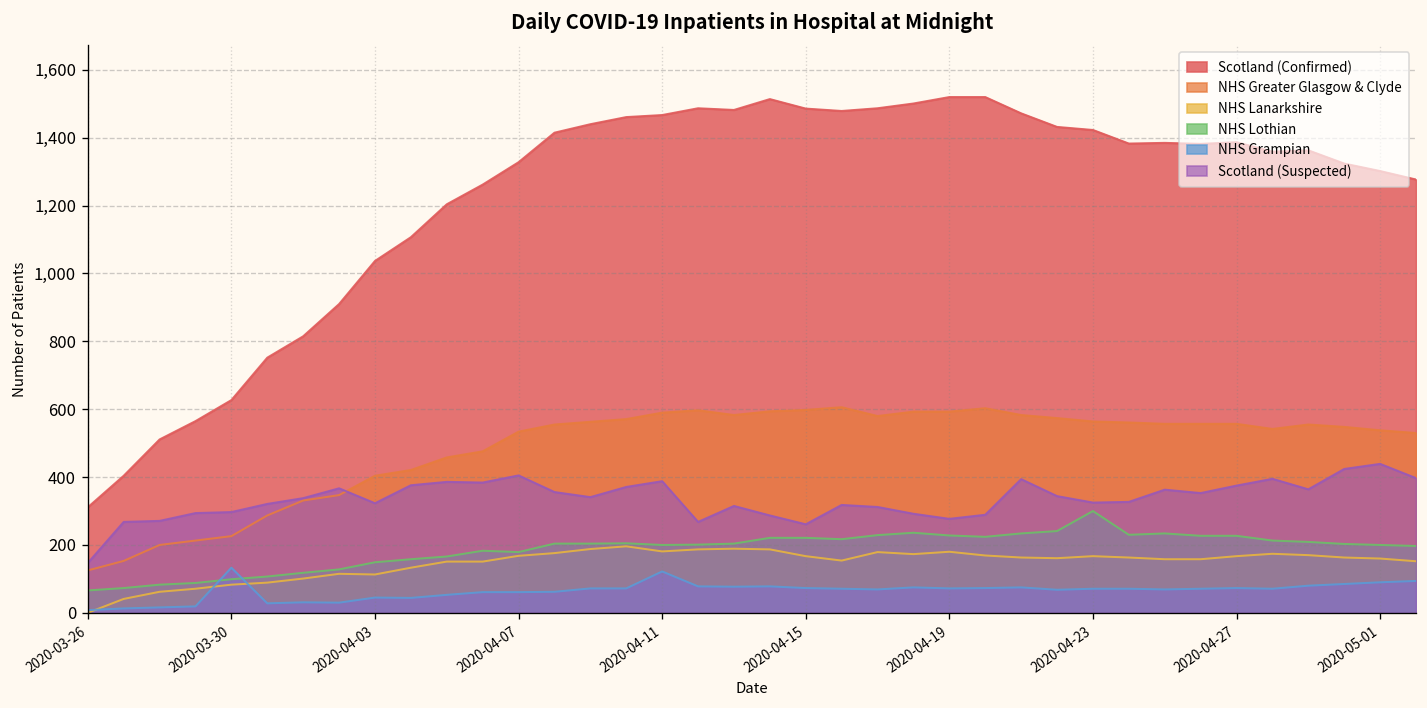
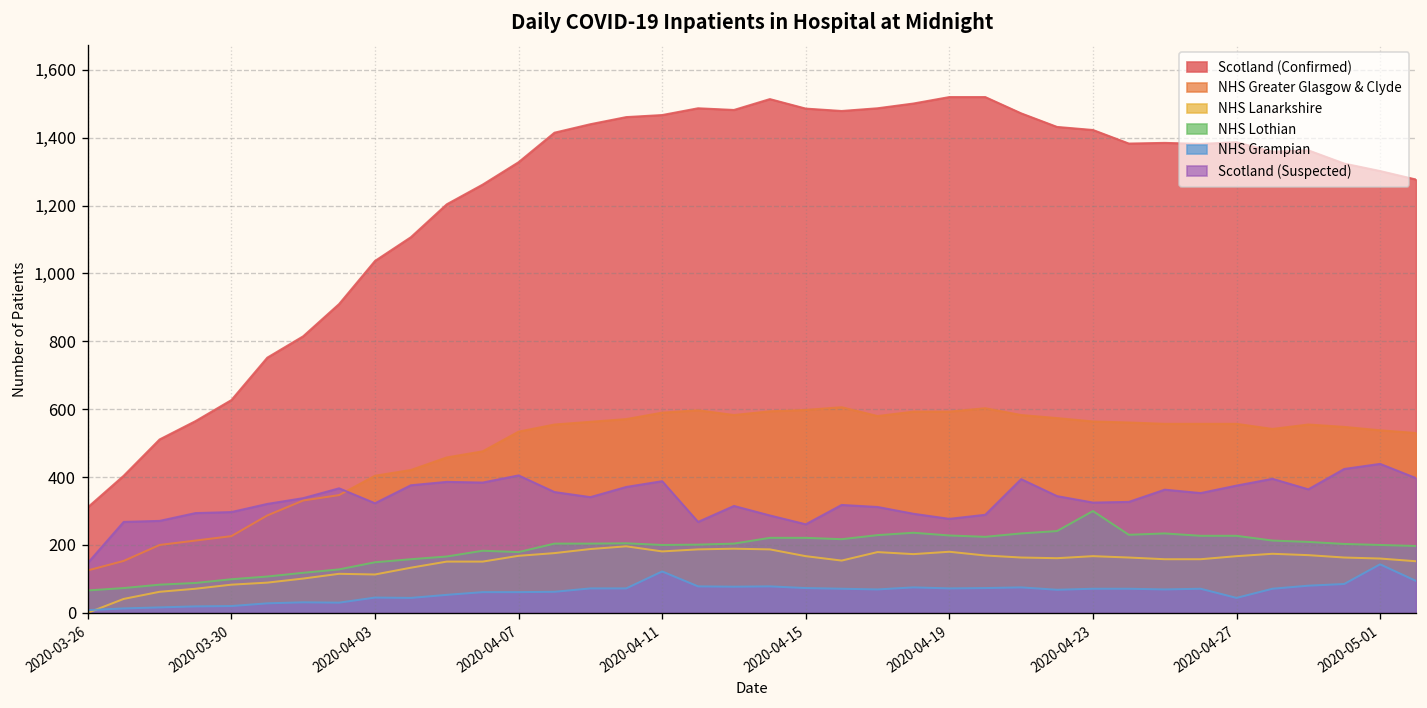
  {
    "NHS Lothian": {
      "2020-03-26": 70,
      "2020-03-30": 100,
      "2020-04-03": 150,
      "2020-04-07": 180,
      "2020-04-11": 200,
      "2020-04-15": 220,
      "2020-04-19": 230,
      "2020-04-23": 300,
      "2020-04-27": 230,
      "2020-05-01": 200
    },
    "NHS Grampian": {
-     "2020-03-30": 130,
+     "2020-03-30": 20,
      "2020-04-03": 50,
      "2020-04-07": 60,
      "2020-04-11": 120,
      "2020-04-15": 70,
      "2020-04-19": 70,
      "2020-04-23": 70,
-     "2020-04-27": 70,
-     "2020-05-01": 90
+     "2020-04-27": 40,
+     "2020-05-01": 140
    },
    "Scotland (Suspected)": {
      "2020-03-26": 150,
      "2020-03-30": 300,
      "2020-04-03": 320,
      "2020-04-07": 410,
      "2020-04-11": 390,
      "2020-04-15": 260,
      "2020-04-19": 280,
      "2020-04-23": 330,
      "2020-04-27": 380,
      "2020-05-01": 440
    }
  }
